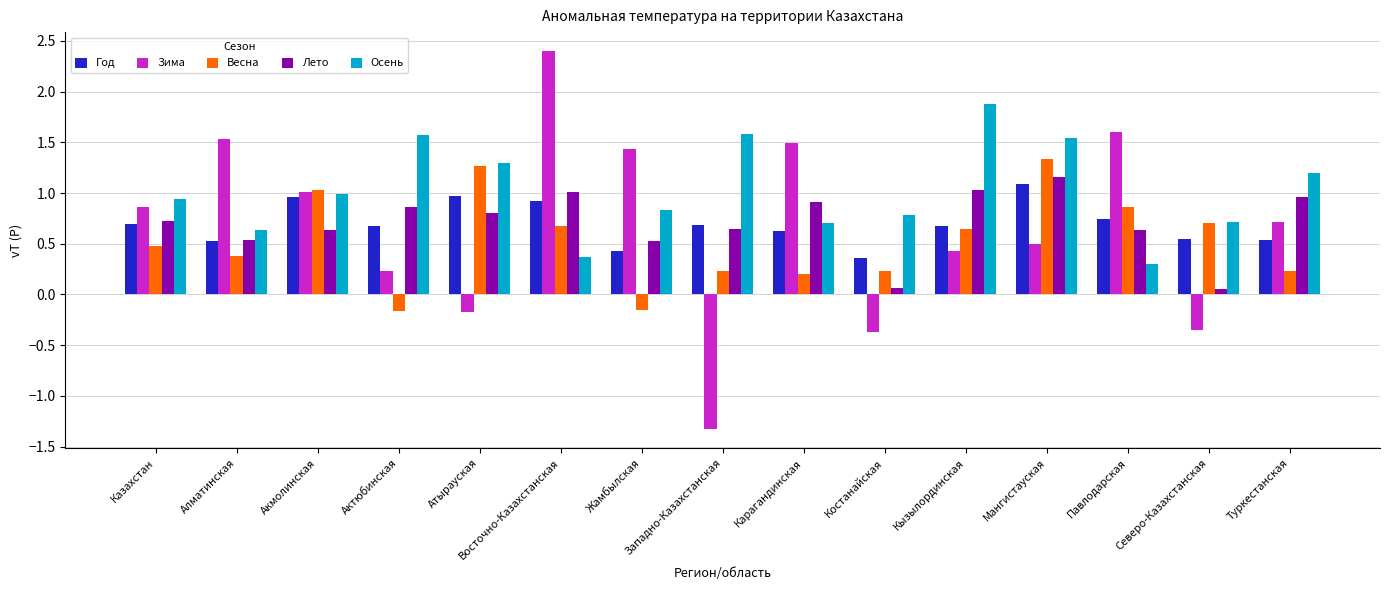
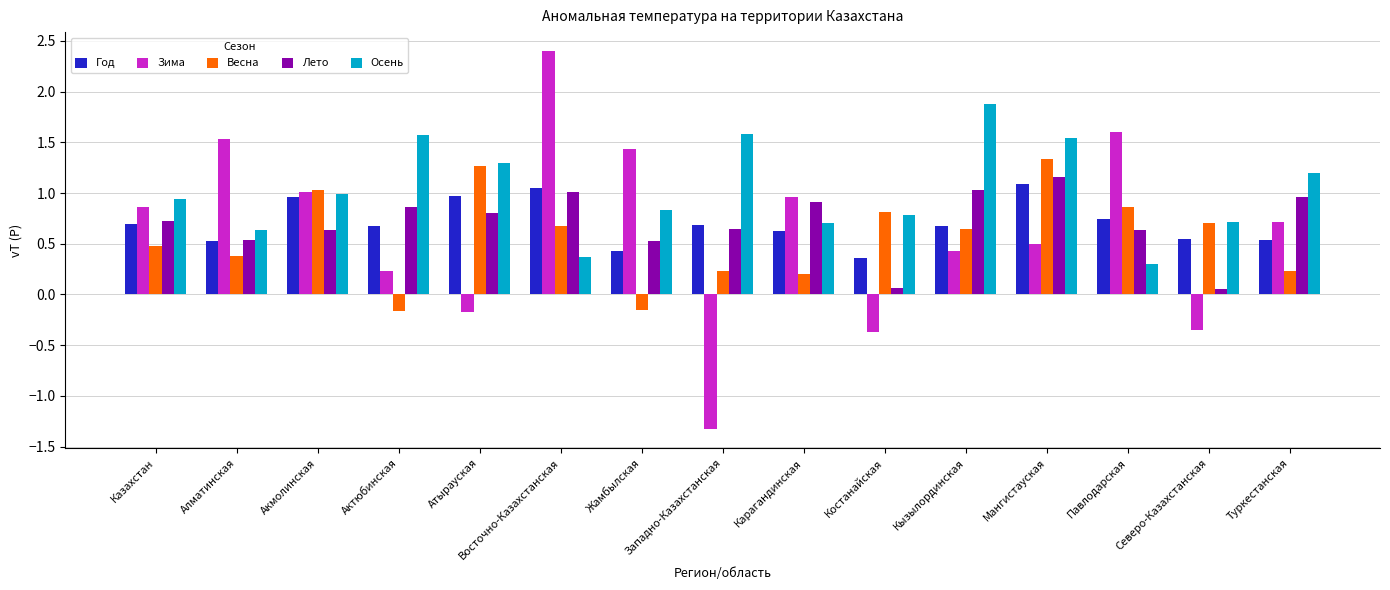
  {
    "Год": {
      "Казахстан": 0.69,
      "Алматинская": 0.53,
      "Акмолинская": 0.96,
      "Актюбинская": 0.67,
      "Атырауская": 0.97,
-     "Восточно-Казахстанская": 0.92,
+     "Восточно-Казахстанская": 1.05,
      "Жамбылская": 0.43,
      "Западно-Казахстанская": 0.68,
      "Карагандинская": 0.63,
      "Костанайская": 0.36,
      "Кызылординская": 0.67,
      "Мангистауская": 1.09,
      "Павлодарская": 0.74,
      "Северо-Казахстанская": 0.55,
      "Туркестанская": 0.54
    },
    "Зима": {
      "Казахстан": 0.86,
      "Алматинская": 1.53,
      "Акмолинская": 1.01,
      "Актюбинская": 0.23,
      "Атырауская": -0.17,
      "Восточно-Казахстанская": 2.40,
      "Жамбылская": 1.43,
      "Западно-Казахстанская": -1.33,
-     "Карагандинская": 1.49,
+     "Карагандинская": 0.96,
      "Костанайская": -0.37,
      "Кызылординская": 0.43,
      "Мангистауская": 0.50,
      "Павлодарская": 1.60,
      "Северо-Казахстанская": -0.35,
      "Туркестанская": 0.71
    },
    "Весна": {
      "Казахстан": 0.48,
      "Алматинская": 0.38,
      "Акмолинская": 1.03,
      "Актюбинская": -0.16,
      "Атырауская": 1.27,
      "Восточно-Казахстанская": 0.67,
      "Жамбылская": -0.15,
      "Западно-Казахстанская": 0.23,
      "Карагандинская": 0.20,
-     "Костанайская": 0.23,
+     "Костанайская": 0.81,
      "Кызылординская": 0.65,
      "Мангистауская": 1.34,
      "Павлодарская": 0.86,
      "Северо-Казахстанская": 0.70,
      "Туркестанская": 0.23
    },
    "Лето": {
      "Казахстан": 0.72,
      "Алматинская": 0.54,
      "Акмолинская": 0.64,
      "Актюбинская": 0.86,
      "Атырауская": 0.80,
      "Восточно-Казахстанская": 1.01,
      "Жамбылская": 0.53,
      "Западно-Казахстанская": 0.65,
      "Карагандинская": 0.91,
      "Костанайская": 0.06,
      "Кызылординская": 1.03,
      "Мангистауская": 1.16,
      "Павлодарская": 0.64,
      "Северо-Казахстанская": 0.05,
      "Туркестанская": 0.96
    },
    "Осень": {
      "Казахстан": 0.94,
      "Алматинская": 0.64,
      "Акмолинская": 0.99,
      "Актюбинская": 1.57,
      "Атырауская": 1.30,
      "Восточно-Казахстанская": 0.37,
      "Жамбылская": 0.83,
      "Западно-Казахстанская": 1.58,
      "Карагандинская": 0.70,
      "Костанайская": 0.78,
      "Кызылординская": 1.88,
      "Мангистауская": 1.54,
      "Павлодарская": 0.30,
      "Северо-Казахстанская": 0.71,
      "Туркестанская": 1.20
    }
  }
